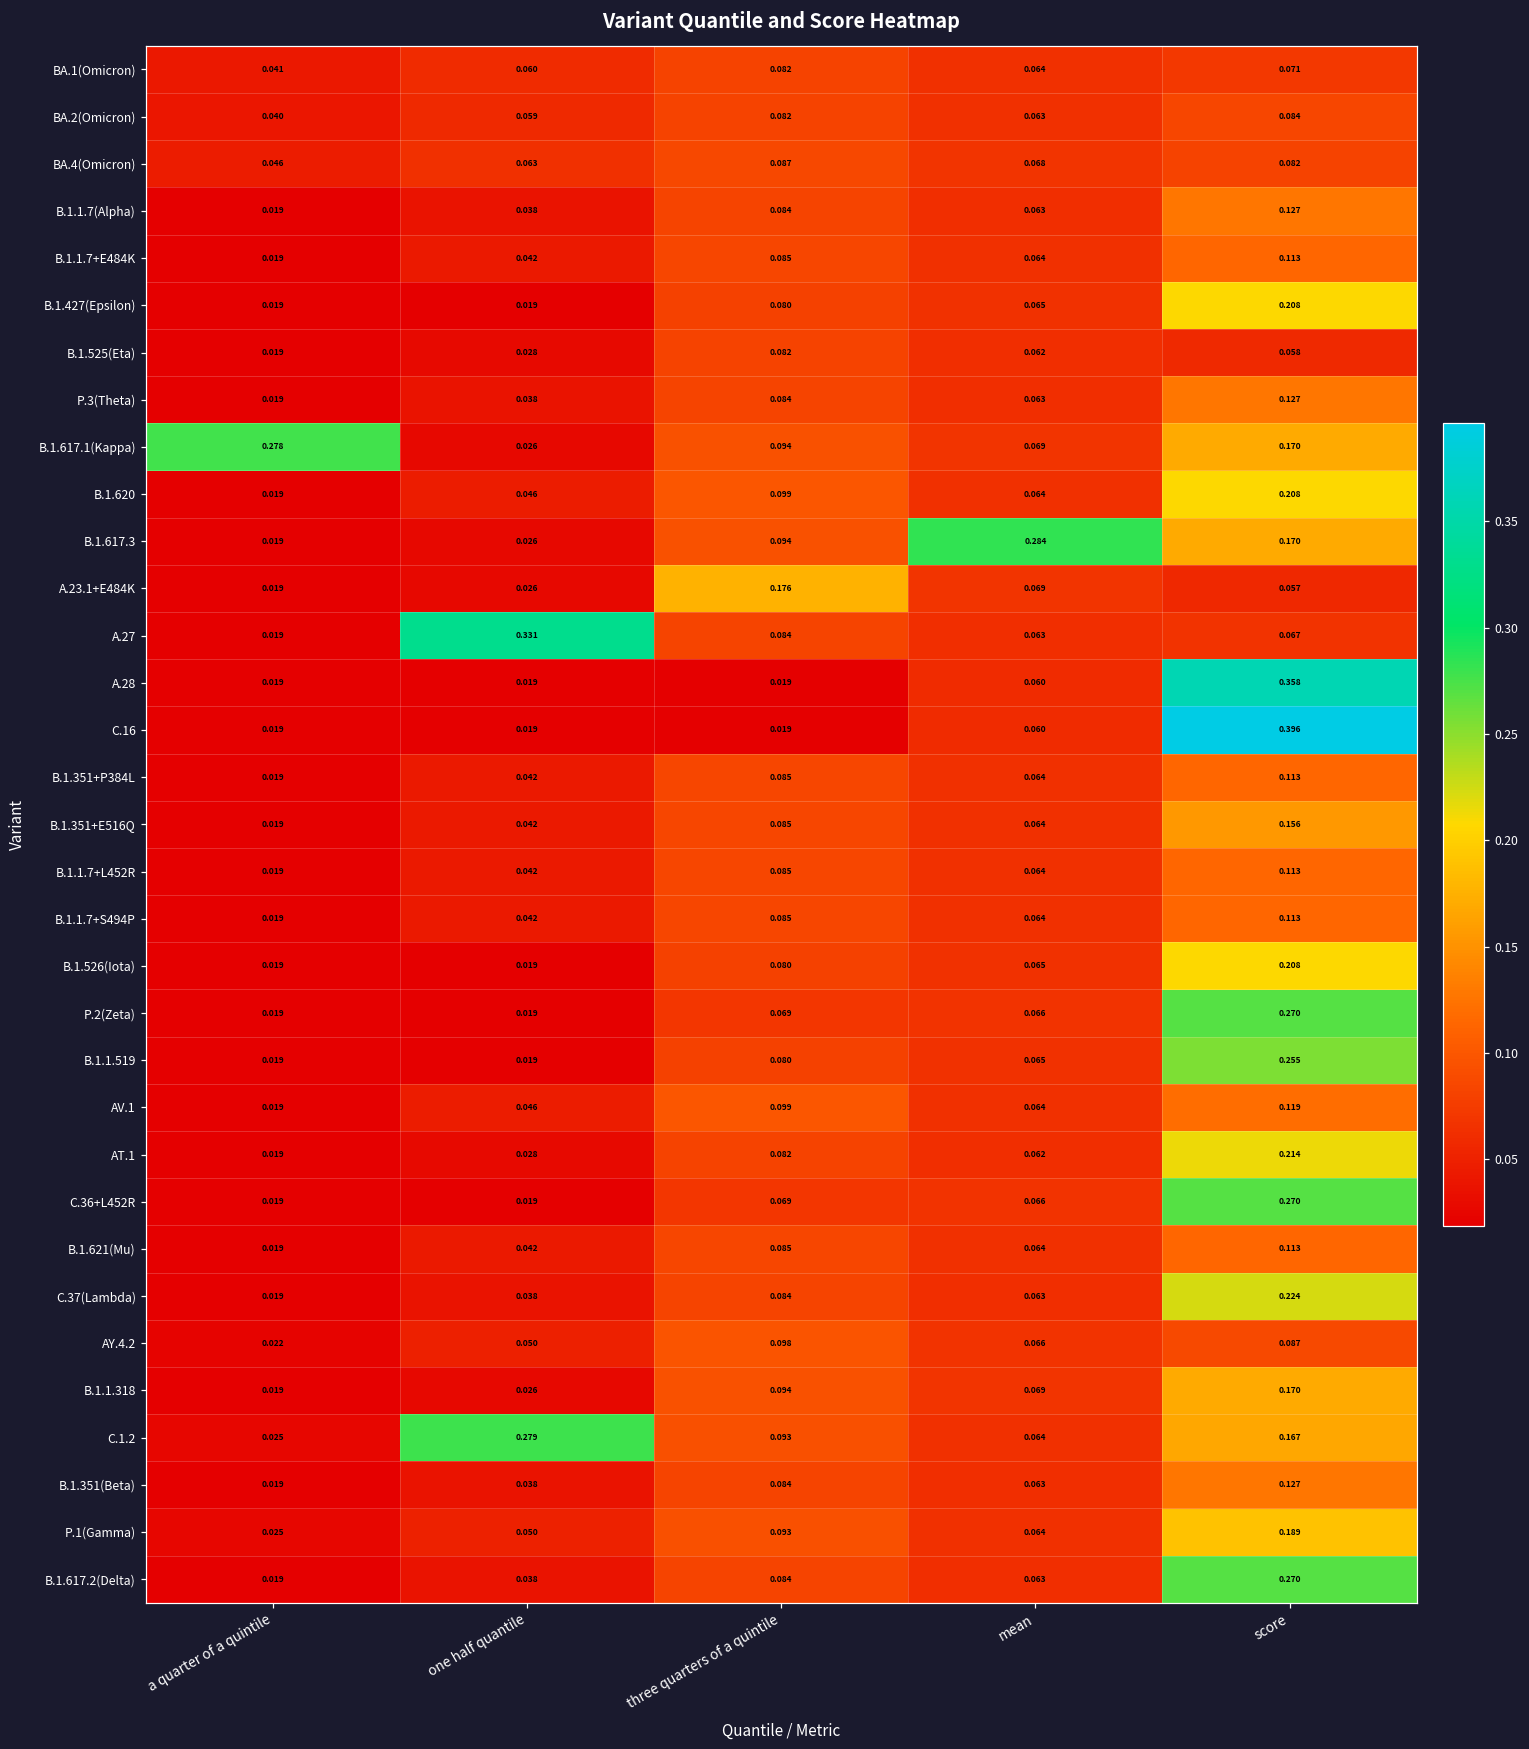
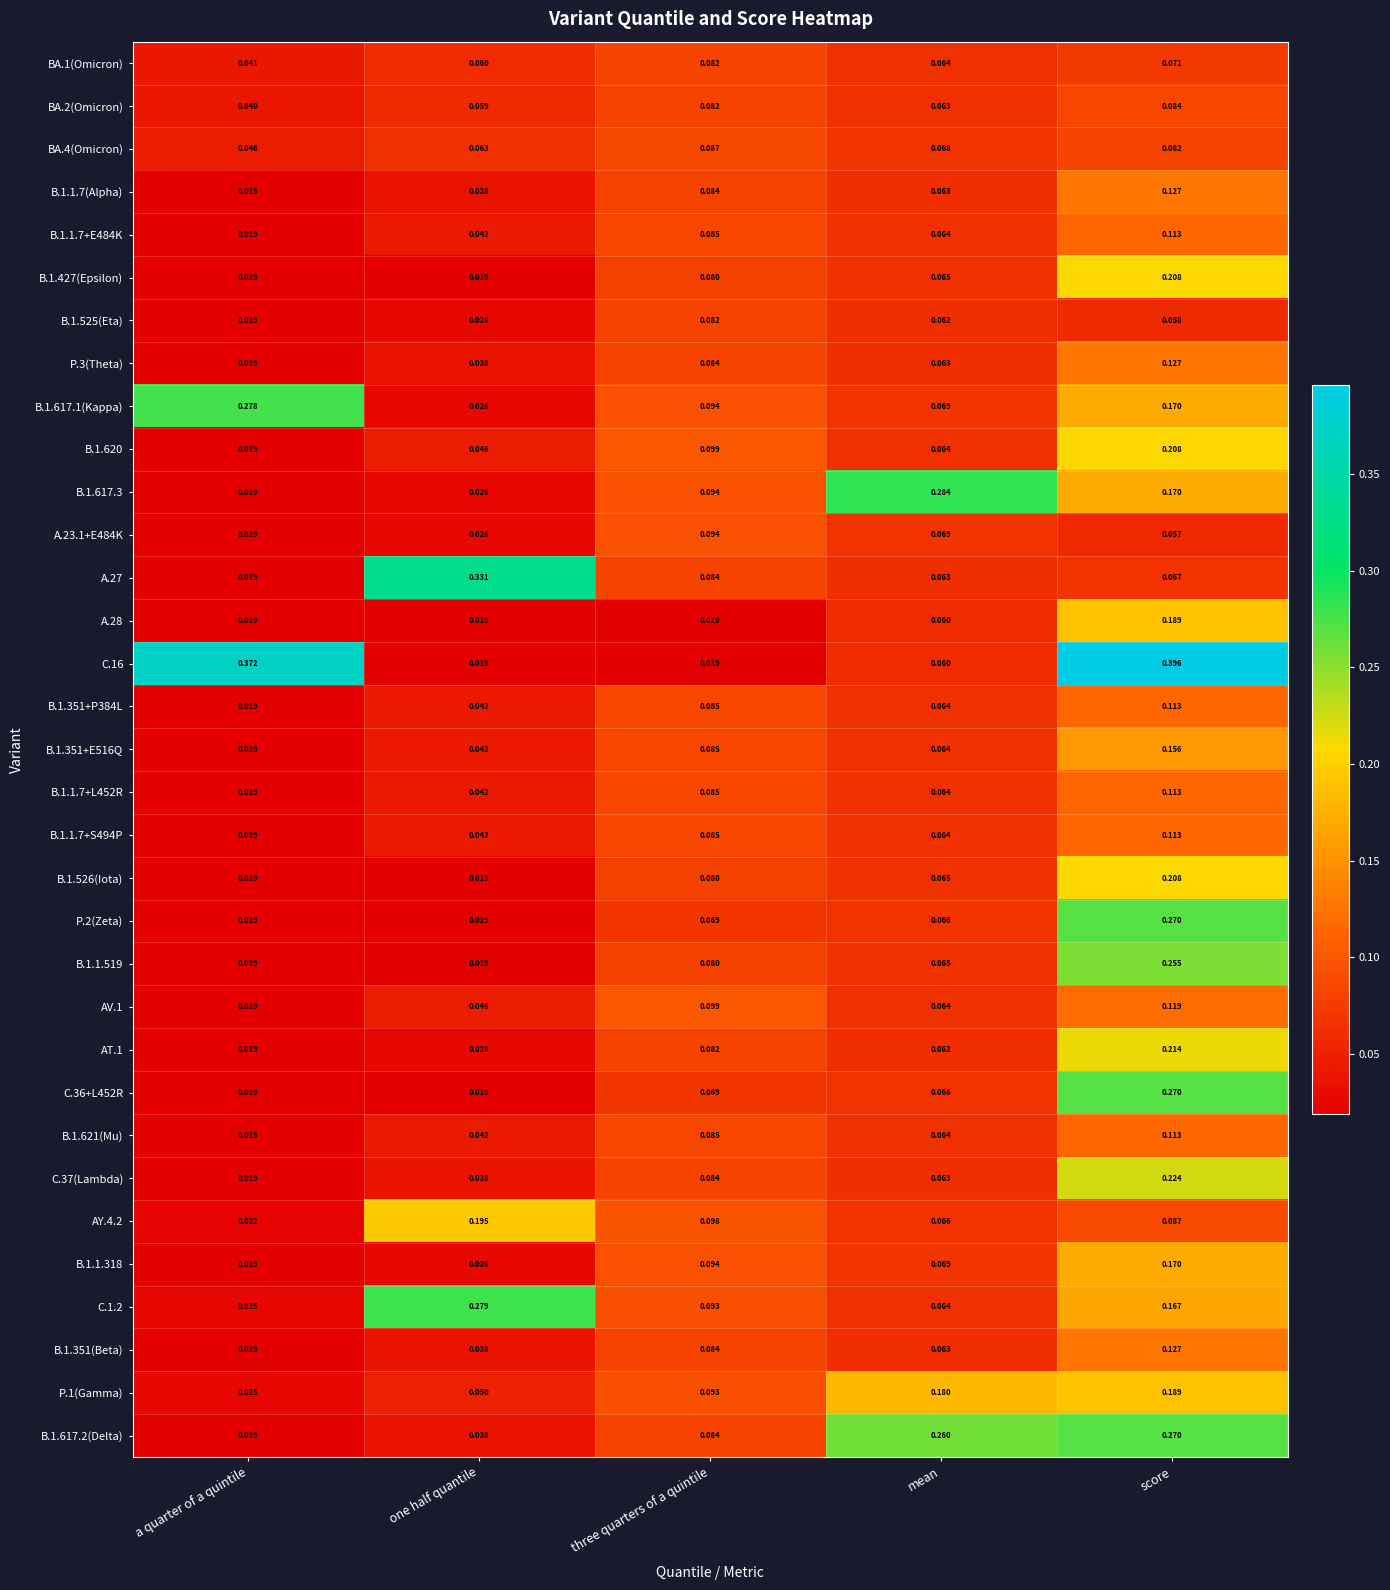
  {
    "BA.1(Omicron)": {
      "a quarter of a quintile": 0.041,
      "one half quantile": 0.060,
      "three quarters of a quintile": 0.082,
      "mean": 0.064,
      "score": 0.071
    },
    "BA.2(Omicron)": {
      "a quarter of a quintile": 0.040,
      "one half quantile": 0.059,
      "three quarters of a quintile": 0.082,
      "mean": 0.063,
      "score": 0.084
    },
    "BA.4(Omicron)": {
      "a quarter of a quintile": 0.046,
      "one half quantile": 0.063,
      "three quarters of a quintile": 0.087,
      "mean": 0.068,
      "score": 0.082
    },
    "B.1.1.7(Alpha)": {
      "a quarter of a quintile": 0.019,
      "one half quantile": 0.038,
      "three quarters of a quintile": 0.084,
      "mean": 0.063,
      "score": 0.127
    },
    "B.1.1.7+E484K": {
      "a quarter of a quintile": 0.019,
      "one half quantile": 0.042,
      "three quarters of a quintile": 0.085,
      "mean": 0.064,
      "score": 0.113
    },
    "B.1.427(Epsilon)": {
      "a quarter of a quintile": 0.019,
      "one half quantile": 0.019,
      "three quarters of a quintile": 0.080,
      "mean": 0.065,
      "score": 0.208
    },
    "B.1.525(Eta)": {
      "a quarter of a quintile": 0.019,
      "one half quantile": 0.028,
      "three quarters of a quintile": 0.082,
      "mean": 0.062,
      "score": 0.058
    },
    "P.3(Theta)": {
      "a quarter of a quintile": 0.019,
      "one half quantile": 0.038,
      "three quarters of a quintile": 0.084,
      "mean": 0.063,
      "score": 0.127
    },
    "B.1.617.1(Kappa)": {
      "a quarter of a quintile": 0.278,
      "one half quantile": 0.026,
      "three quarters of a quintile": 0.094,
      "mean": 0.069,
      "score": 0.170
    },
    "B.1.620": {
      "a quarter of a quintile": 0.019,
      "one half quantile": 0.046,
      "three quarters of a quintile": 0.099,
      "mean": 0.064,
      "score": 0.208
    },
    "B.1.617.3": {
      "a quarter of a quintile": 0.019,
      "one half quantile": 0.026,
      "three quarters of a quintile": 0.094,
      "mean": 0.284,
      "score": 0.170
    },
    "A.23.1+E484K": {
      "a quarter of a quintile": 0.019,
      "one half quantile": 0.026,
-     "three quarters of a quintile": 0.176,
+     "three quarters of a quintile": 0.094,
      "mean": 0.069,
      "score": 0.057
    },
    "A.27": {
      "a quarter of a quintile": 0.019,
      "one half quantile": 0.331,
      "three quarters of a quintile": 0.084,
      "mean": 0.063,
      "score": 0.067
    },
    "A.28": {
      "a quarter of a quintile": 0.019,
      "one half quantile": 0.019,
      "three quarters of a quintile": 0.019,
      "mean": 0.060,
-     "score": 0.358
+     "score": 0.189
    },
    "C.16": {
-     "a quarter of a quintile": 0.019,
+     "a quarter of a quintile": 0.372,
      "one half quantile": 0.019,
      "three quarters of a quintile": 0.019,
      "mean": 0.060,
      "score": 0.396
    },
    "B.1.351+P384L": {
      "a quarter of a quintile": 0.019,
      "one half quantile": 0.042,
      "three quarters of a quintile": 0.085,
      "mean": 0.064,
      "score": 0.113
    },
    "B.1.351+E516Q": {
      "a quarter of a quintile": 0.019,
      "one half quantile": 0.042,
      "three quarters of a quintile": 0.085,
      "mean": 0.064,
      "score": 0.156
    },
    "B.1.1.7+L452R": {
      "a quarter of a quintile": 0.019,
      "one half quantile": 0.042,
      "three quarters of a quintile": 0.085,
      "mean": 0.064,
      "score": 0.113
    },
    "B.1.1.7+S494P": {
      "a quarter of a quintile": 0.019,
      "one half quantile": 0.042,
      "three quarters of a quintile": 0.085,
      "mean": 0.064,
      "score": 0.113
    },
    "B.1.526(Iota)": {
      "a quarter of a quintile": 0.019,
      "one half quantile": 0.019,
      "three quarters of a quintile": 0.080,
      "mean": 0.065,
      "score": 0.208
    },
    "P.2(Zeta)": {
      "a quarter of a quintile": 0.019,
      "one half quantile": 0.019,
      "three quarters of a quintile": 0.069,
      "mean": 0.066,
      "score": 0.270
    },
    "B.1.1.519": {
      "a quarter of a quintile": 0.019,
      "one half quantile": 0.019,
      "three quarters of a quintile": 0.080,
      "mean": 0.065,
      "score": 0.255
    },
    "AV.1": {
      "a quarter of a quintile": 0.019,
      "one half quantile": 0.046,
      "three quarters of a quintile": 0.099,
      "mean": 0.064,
      "score": 0.119
    },
    "AT.1": {
      "a quarter of a quintile": 0.019,
      "one half quantile": 0.028,
      "three quarters of a quintile": 0.082,
      "mean": 0.062,
      "score": 0.214
    },
    "C.36+L452R": {
      "a quarter of a quintile": 0.019,
      "one half quantile": 0.019,
      "three quarters of a quintile": 0.069,
      "mean": 0.066,
      "score": 0.270
    },
    "B.1.621(Mu)": {
      "a quarter of a quintile": 0.019,
      "one half quantile": 0.042,
      "three quarters of a quintile": 0.085,
      "mean": 0.064,
      "score": 0.113
    },
    "C.37(Lambda)": {
      "a quarter of a quintile": 0.019,
      "one half quantile": 0.038,
      "three quarters of a quintile": 0.084,
      "mean": 0.063,
      "score": 0.224
    },
    "AY.4.2": {
      "a quarter of a quintile": 0.022,
-     "one half quantile": 0.050,
+     "one half quantile": 0.195,
      "three quarters of a quintile": 0.098,
      "mean": 0.066,
      "score": 0.087
    },
    "B.1.1.318": {
      "a quarter of a quintile": 0.019,
      "one half quantile": 0.026,
      "three quarters of a quintile": 0.094,
      "mean": 0.069,
      "score": 0.170
    },
    "C.1.2": {
      "a quarter of a quintile": 0.025,
      "one half quantile": 0.279,
      "three quarters of a quintile": 0.093,
      "mean": 0.064,
      "score": 0.167
    },
    "B.1.351(Beta)": {
      "a quarter of a quintile": 0.019,
      "one half quantile": 0.038,
      "three quarters of a quintile": 0.084,
      "mean": 0.063,
      "score": 0.127
    },
    "P.1(Gamma)": {
      "a quarter of a quintile": 0.025,
      "one half quantile": 0.050,
      "three quarters of a quintile": 0.093,
-     "mean": 0.064,
+     "mean": 0.180,
      "score": 0.189
    },
    "B.1.617.2(Delta)": {
      "a quarter of a quintile": 0.019,
      "one half quantile": 0.038,
      "three quarters of a quintile": 0.084,
-     "mean": 0.063,
+     "mean": 0.260,
      "score": 0.270
    }
  }
